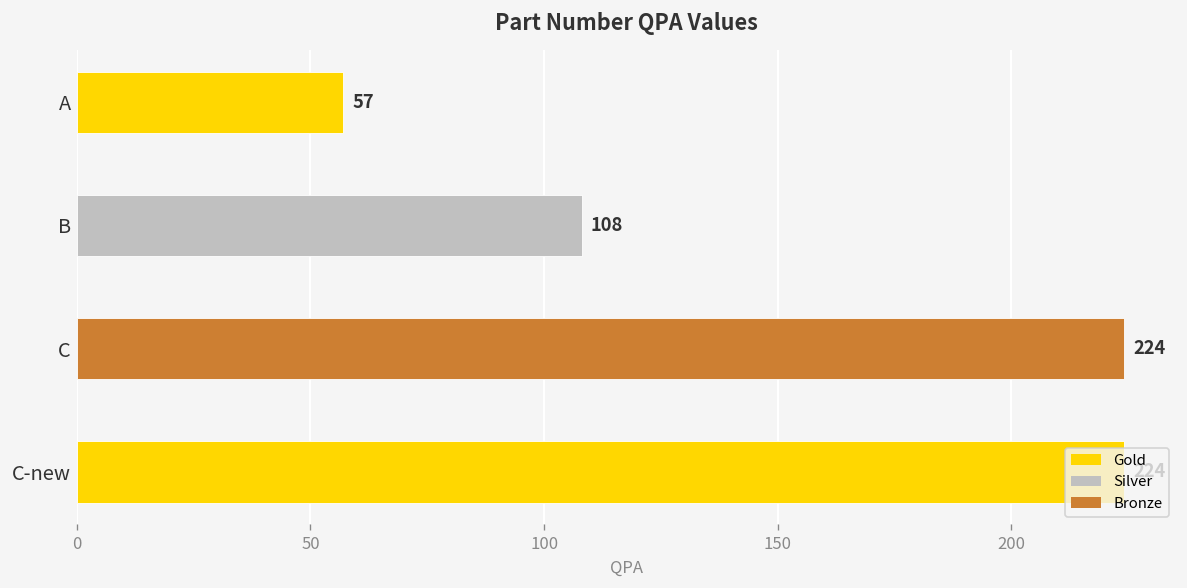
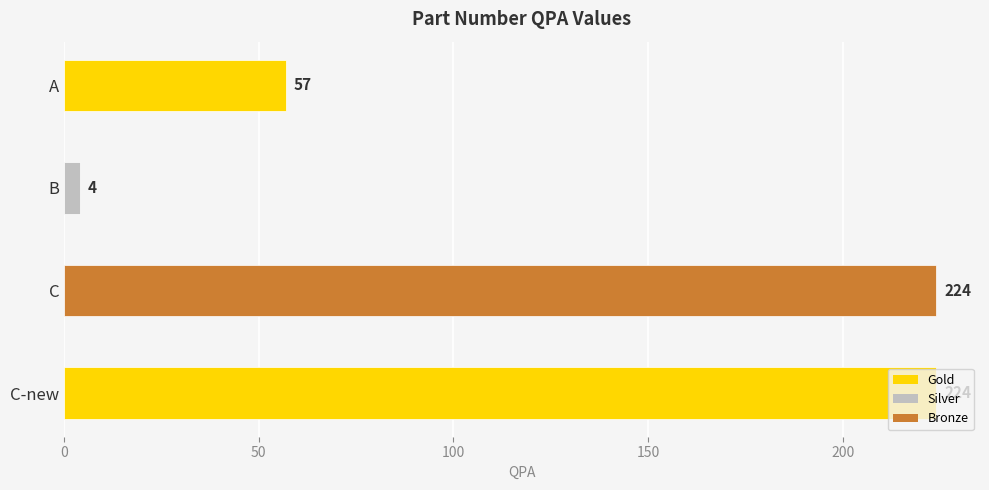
  {
    "A": 57,
-   "B": 108,
+   "B": 4,
    "C": 224
  }
